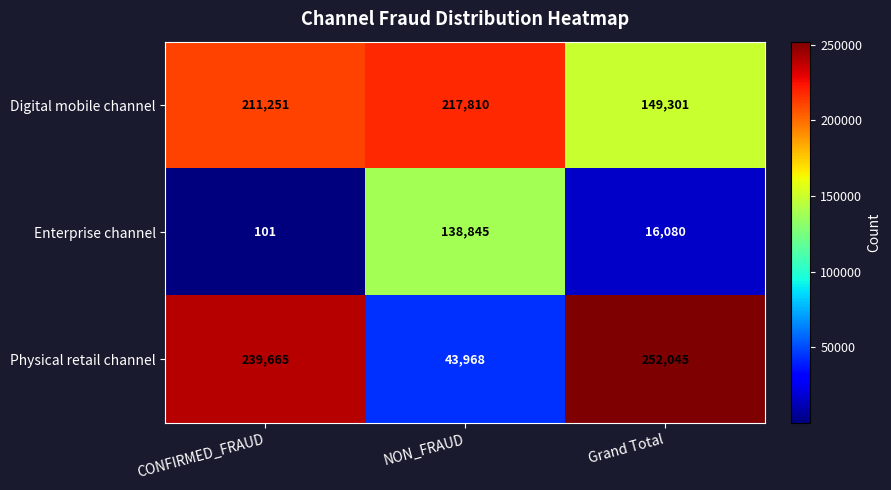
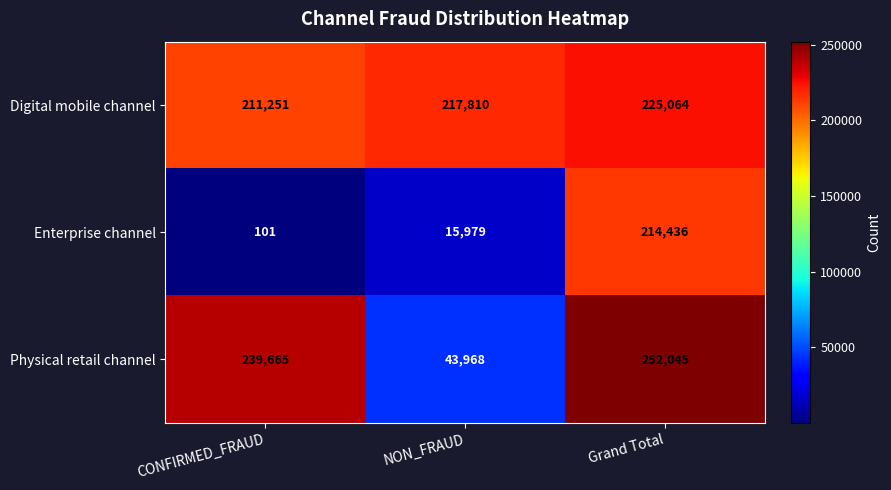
  {
    "Digital mobile channel": {
      "CONFIRMED_FRAUD": "211,251",
      "NON_FRAUD": "217,810",
-     "Grand Total": "149,301"
+     "Grand Total": "225,064"
    },
    "Enterprise channel": {
      "CONFIRMED_FRAUD": "101",
-     "NON_FRAUD": "138,845",
-     "Grand Total": "16,080"
+     "NON_FRAUD": "15,979",
+     "Grand Total": "214,436"
    },
    "Physical retail channel": {
      "CONFIRMED_FRAUD": "239,665",
      "NON_FRAUD": "43,968",
      "Grand Total": "252,045"
    }
  }
